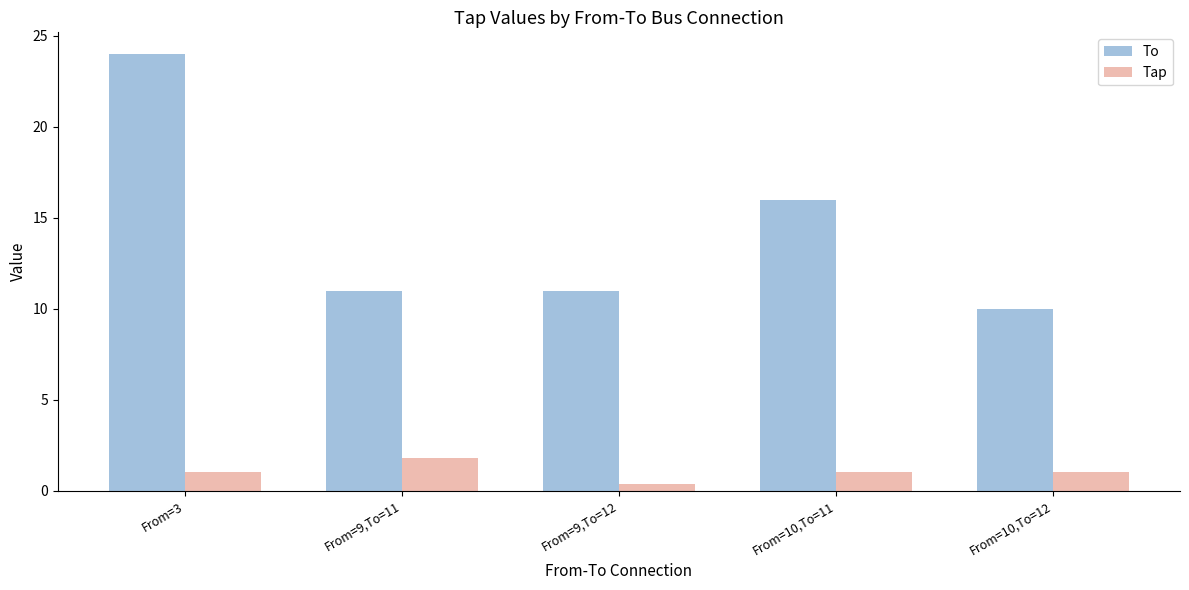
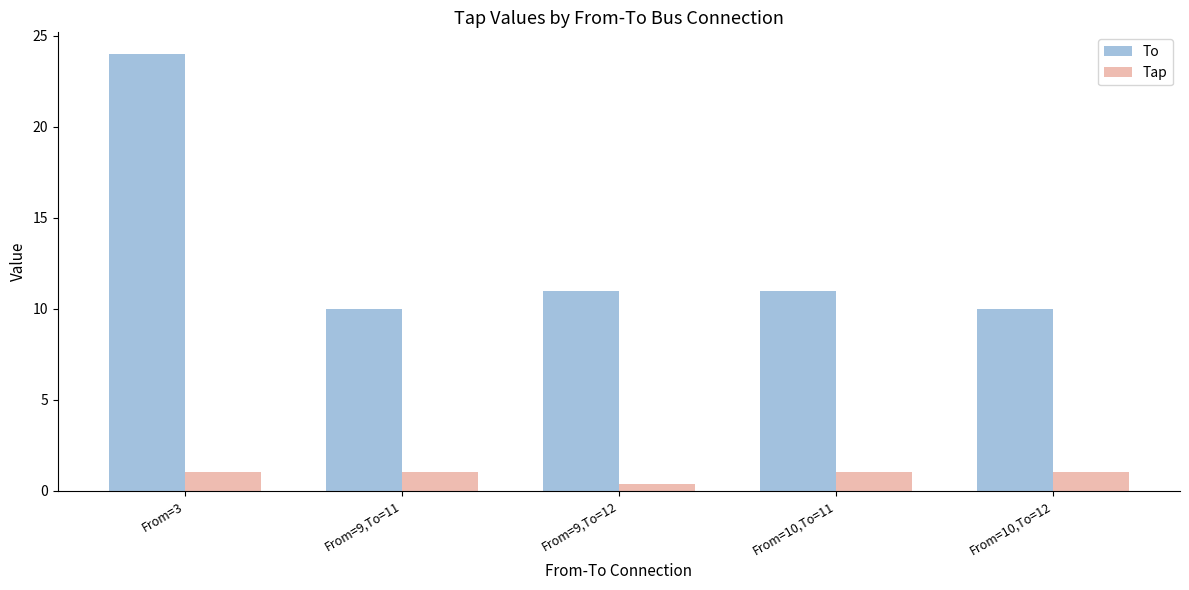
  {
    "To": {
      "From=3": 24,
-     "From=9,To=11": 11,
+     "From=9,To=11": 10,
      "From=9,To=12": 11,
-     "From=10,To=11": 16,
+     "From=10,To=11": 11,
      "From=10,To=12": 10
    },
    "Tap": {
      "From=3": 1.0,
-     "From=9,To=11": 1.8,
+     "From=9,To=11": 1.0,
      "From=9,To=12": 0.4,
      "From=10,To=11": 1.0,
      "From=10,To=12": 1.0
    }
  }
